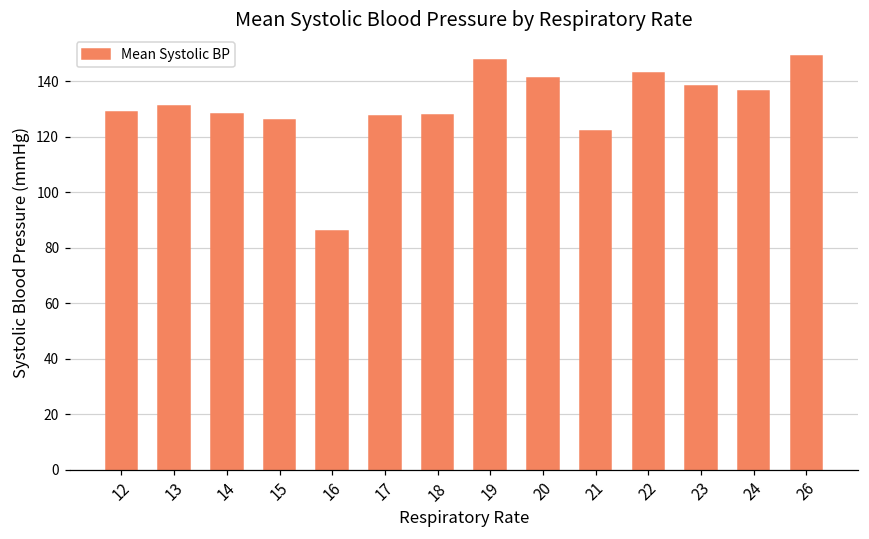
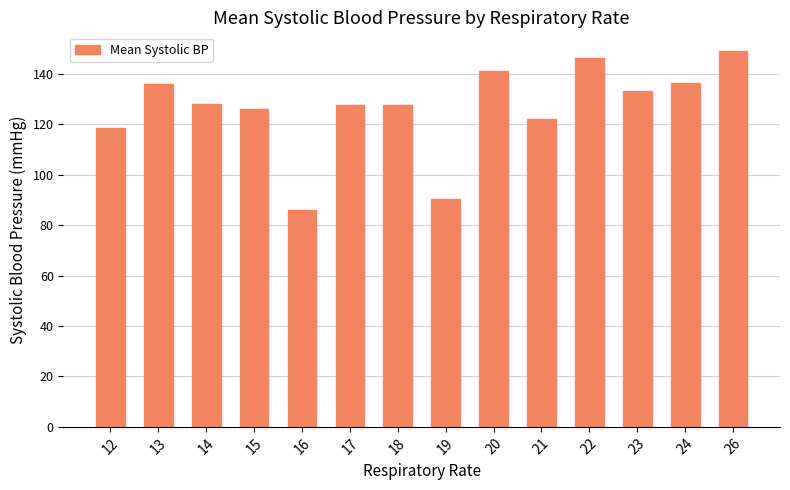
  {
-   "12": 129,
-   "13": 131,
+   "12": 119,
+   "13": 136,
    "14": 128,
    "15": 126,
    "16": 86,
    "17": 128,
    "18": 128,
-   "19": 148,
+   "19": 90,
    "20": 141,
    "21": 122,
-   "22": 143,
-   "23": 138,
+   "22": 146,
+   "23": 133,
    "24": 137,
    "26": 149
  }
